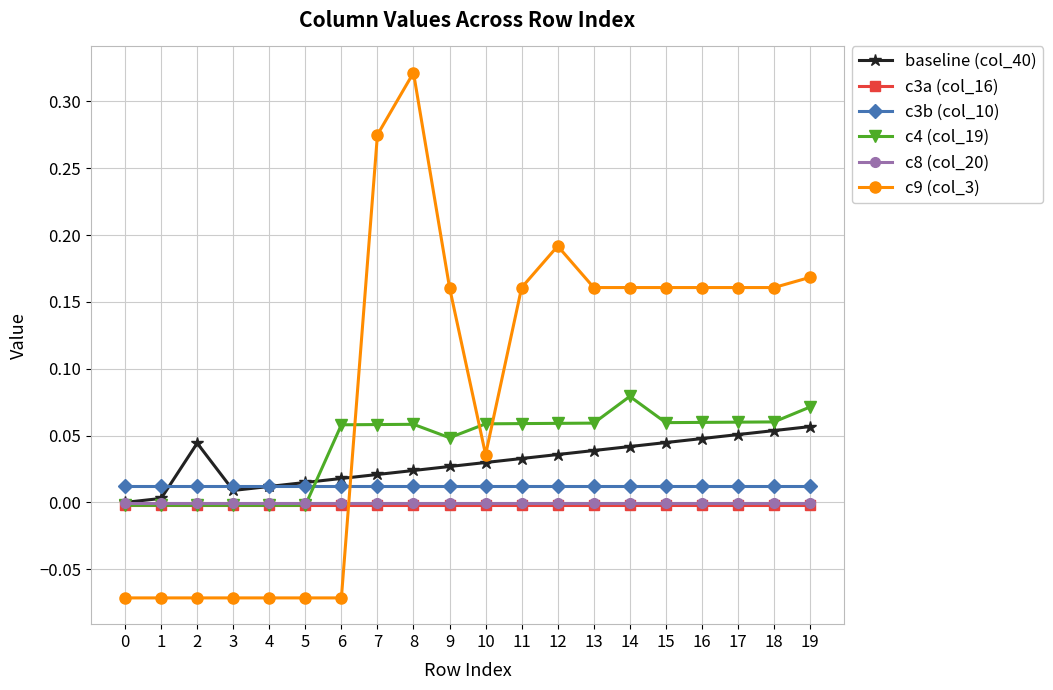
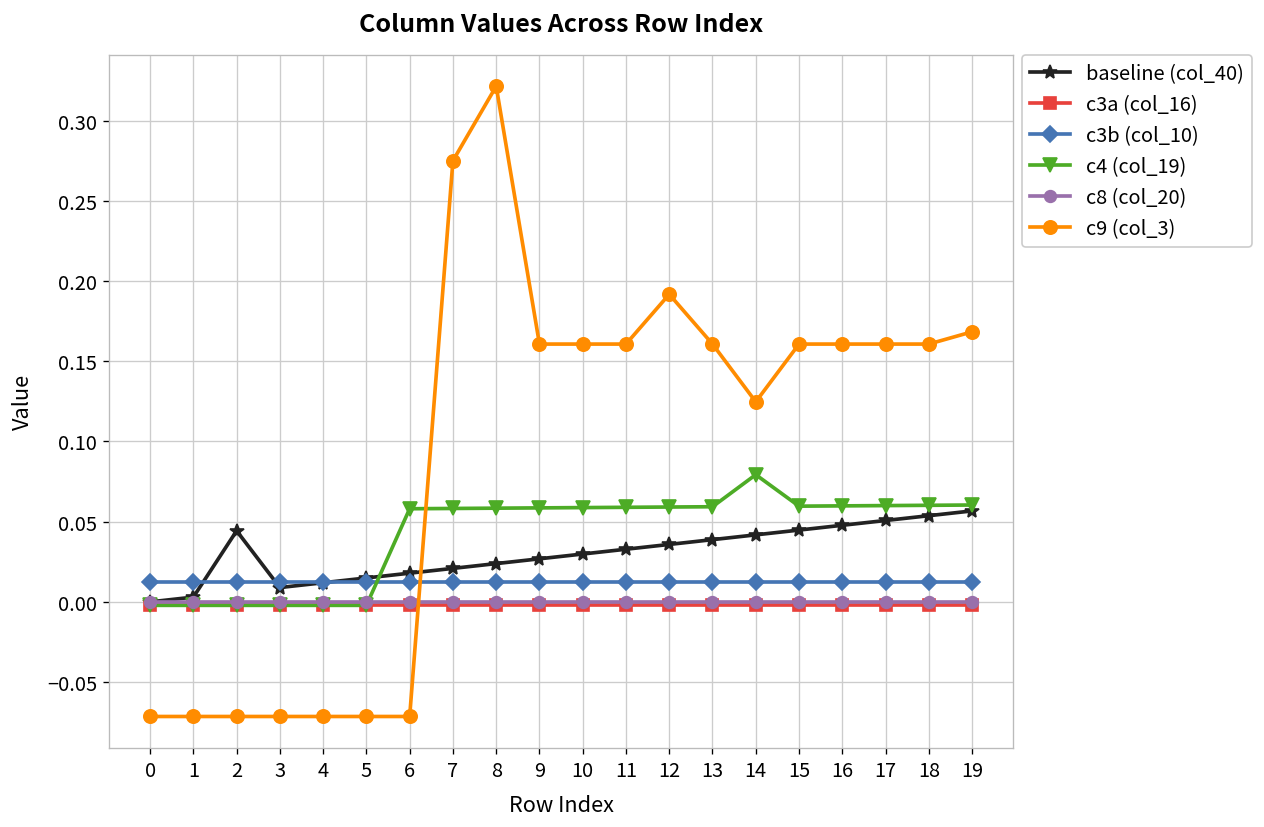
  {
    "baseline (col_40)": {
      "1": 0.003,
      "2": 0.044,
      "3": 0.009,
      "5": 0.015,
      "6": 0.018,
      "7": 0.021,
      "8": 0.024,
      "9": 0.027,
      "10": 0.030,
      "11": 0.033,
      "12": 0.036,
      "13": 0.039,
      "14": 0.042,
      "15": 0.045,
      "16": 0.048,
      "17": 0.051,
      "18": 0.054,
      "19": 0.057
    },
    "c3b (col_10)": {
      "0": 0.012,
      "1": 0.012,
      "2": 0.012,
      "3": 0.012,
      "5": 0.012,
      "6": 0.012,
      "7": 0.012,
      "8": 0.012,
      "9": 0.012,
      "10": 0.012,
      "11": 0.012,
      "12": 0.012,
      "13": 0.012,
      "14": 0.012,
      "15": 0.012,
      "16": 0.012,
      "17": 0.012,
      "18": 0.012,
      "19": 0.012
    },
    "c4 (col_19)": {
      "6": 0.058,
      "7": 0.058,
      "8": 0.058,
-     "9": 0.048,
+     "9": 0.059,
      "10": 0.059,
      "11": 0.059,
      "12": 0.059,
      "13": 0.059,
      "14": 0.079,
      "15": 0.060,
      "16": 0.060,
      "17": 0.060,
      "18": 0.060,
-     "19": 0.071
+     "19": 0.060
    },
    "c9 (col_3)": {
      "0": -0.071,
      "1": -0.071,
      "2": -0.071,
      "3": -0.071,
      "4": -0.071,
      "5": -0.071,
      "6": -0.071,
      "7": 0.275,
      "8": 0.321,
      "9": 0.161,
-     "10": 0.036,
+     "10": 0.161,
      "11": 0.161,
      "12": 0.192,
      "13": 0.161,
-     "14": 0.161,
+     "14": 0.125,
      "15": 0.161,
      "16": 0.161,
      "17": 0.161,
      "18": 0.161,
      "19": 0.168
    }
  }
